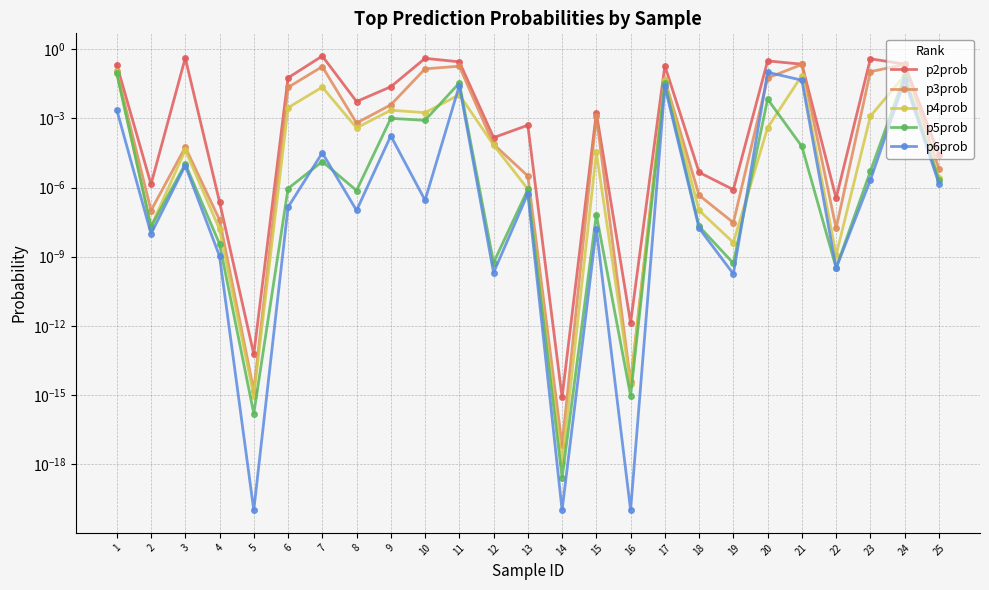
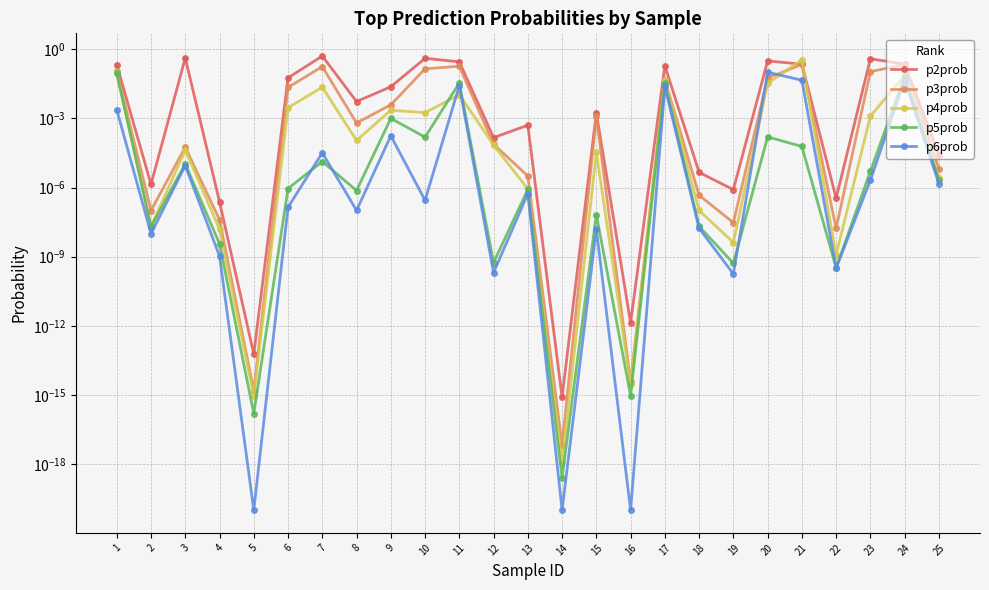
  {
    "p4prob": {
      "3": 0.00004,
      "4": 0.00000002,
      "5": 0.000000000000,
      "6": 0.003,
      "7": 0.02,
-     "8": 0.0004,
+     "8": 0.0001,
      "9": 0.002,
      "10": 0.002,
      "11": 0.01,
      "14": 0.000000000000,
      "15": 0.00003,
      "18": 0.0000001,
      "19": 0.000000004,
-     "20": 0.0004,
-     "21": 0.07,
+     "20": 0.03,
+     "21": 0.4,
      "22": 0.000000001,
      "23": 0.001
    },
    "p5prob": {
      "4": 0.000000004,
      "5": 0.000000000000,
      "6": 0.0000009,
      "7": 0.00001,
      "8": 0.0000007,
      "9": 0.001,
-     "10": 0.0008,
+     "10": 0.0002,
      "11": 0.03,
      "12": 0.0000000006,
      "14": 0.000000000000,
      "15": 0.00000007,
      "16": 0.000000000000,
      "19": 0.0000000005,
-     "20": 0.007,
+     "20": 0.0002,
      "21": 0.00006,
      "23": 0.000005
    },
    "p6prob": {
      "1": 0.002,
      "2": 0.000000010,
      "4": 0.000000001,
      "5": 0.000000000000,
      "6": 0.0000001,
      "7": 0.00003,
      "8": 0.0000001,
      "9": 0.0002,
      "10": 0.0000003,
      "11": 0.03,
      "12": 0.0000000002,
      "13": 0.0000005,
      "14": 0.000000000000,
      "15": 0.00000002,
      "16": 0.000000000000,
      "17": 0.02,
      "19": 0.0000000002,
      "20": 0.1,
      "21": 0.05,
      "23": 0.000002,
      "25": 0.000001
    }
  }
